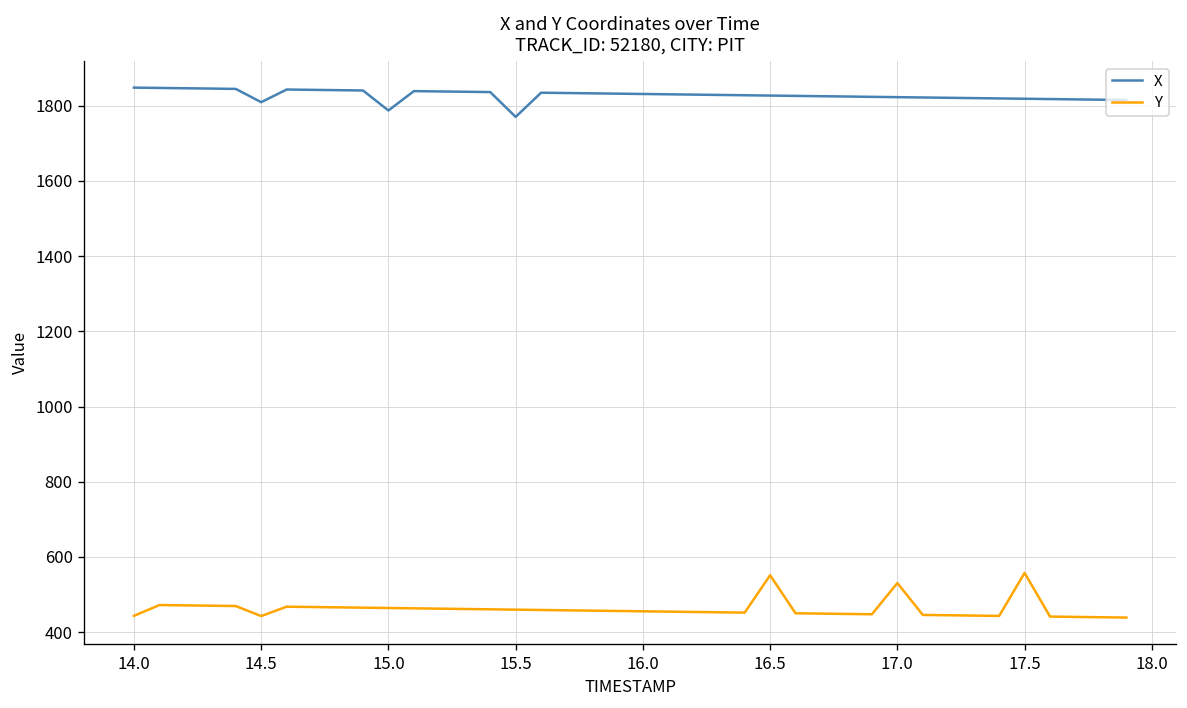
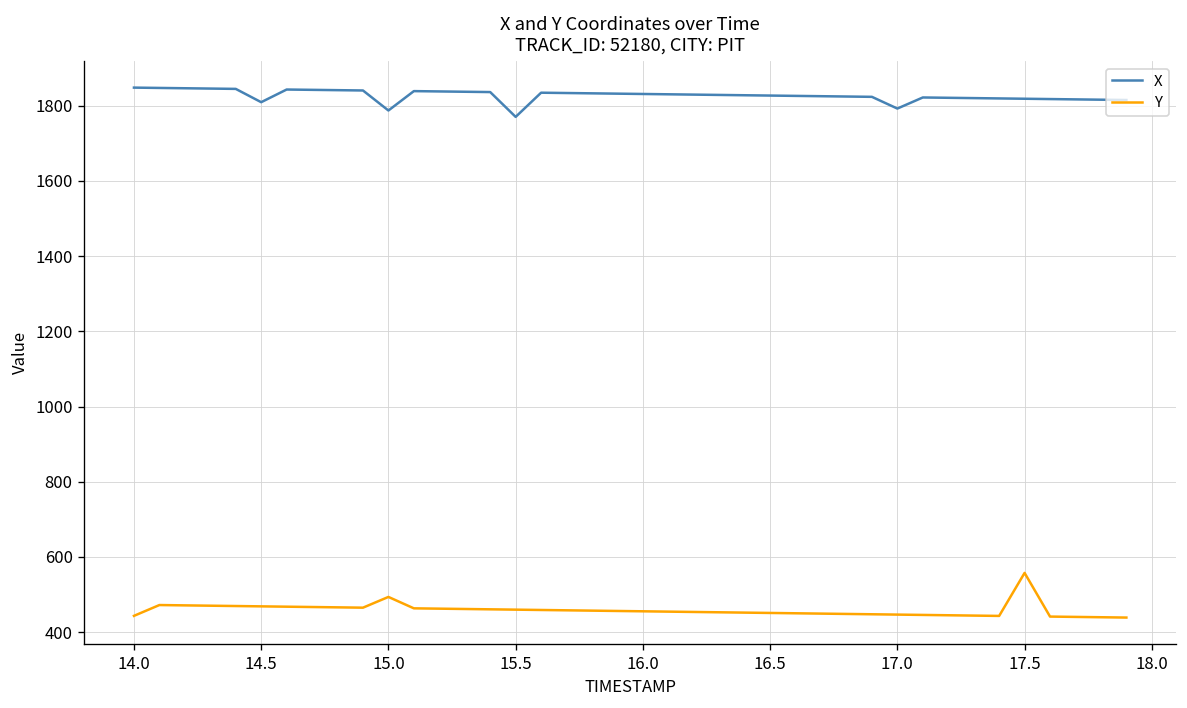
  {
    "X": {
      "14.0": 1850,
      "14.5": 1810,
      "15.0": 1790,
      "15.5": 1770,
      "16.0": 1830,
      "16.5": 1830,
-     "17.0": 1820,
+     "17.0": 1790,
      "17.5": 1820
    },
    "Y": {
      "14.0": 440,
-     "14.5": 440,
-     "15.0": 460,
+     "14.5": 470,
+     "15.0": 490,
      "15.5": 460,
      "16.0": 460,
-     "16.5": 550,
-     "17.0": 530,
+     "16.5": 450,
+     "17.0": 450,
      "17.5": 560
    }
  }
